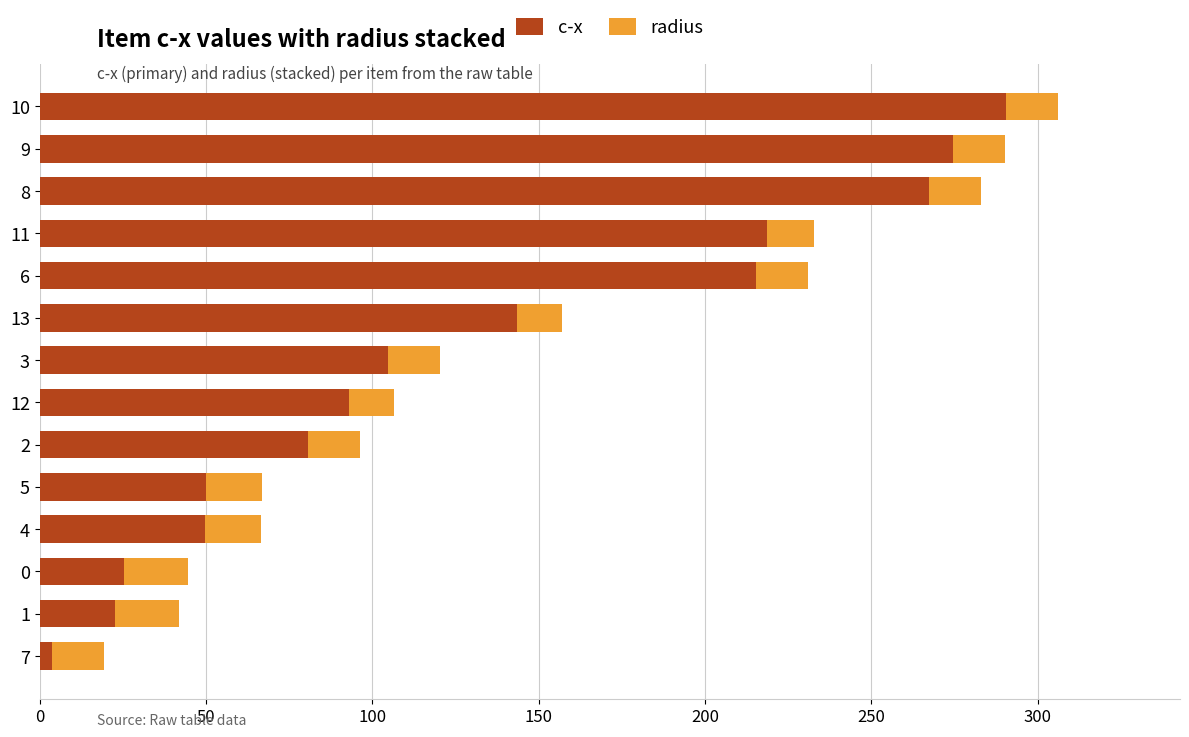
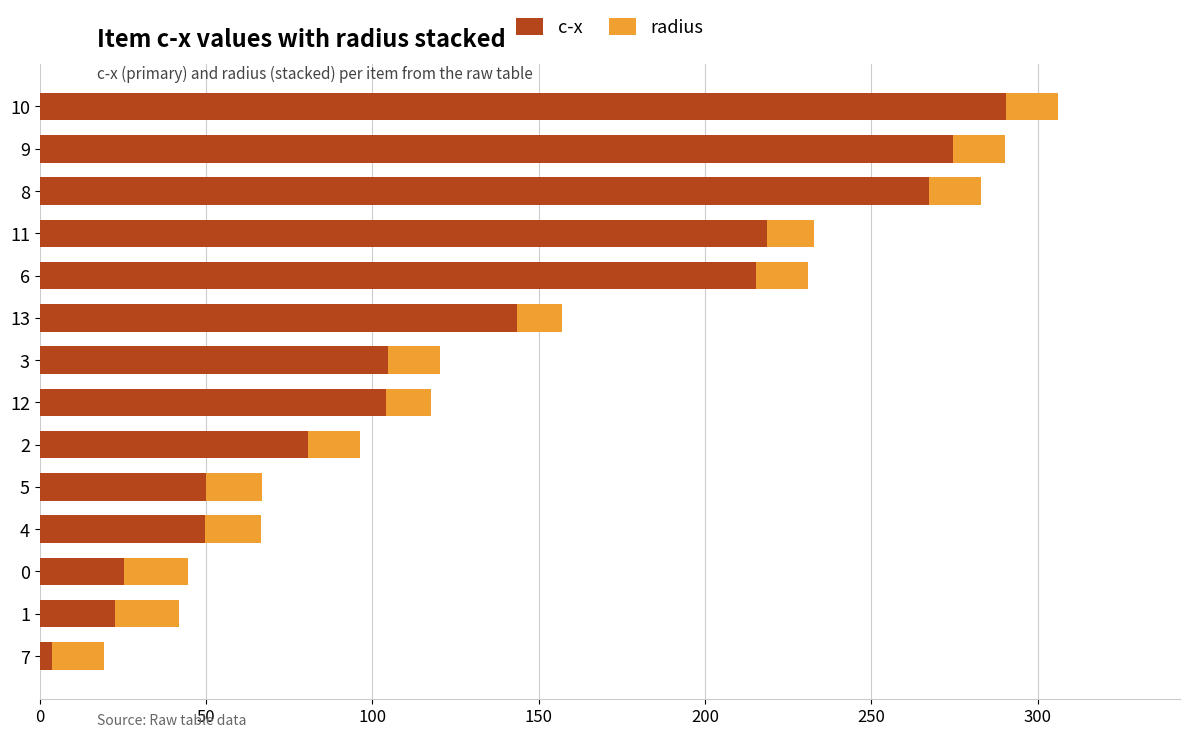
  {
    "c-x": {
      "10": 290,
      "9": 275,
      "8": 267,
      "11": 219,
      "6": 215,
      "13": 144,
      "3": 105,
-     "12": 93,
+     "12": 104,
      "2": 81,
      "5": 50,
      "4": 50,
      "0": 25,
      "1": 23,
      "7": 4
    },
    "radius": {
      "10": 16,
      "9": 16,
      "8": 16,
      "11": 14,
      "6": 16,
      "13": 13,
      "3": 16,
      "12": 13,
      "2": 16,
      "5": 17,
      "4": 17,
      "0": 19,
      "1": 19,
      "7": 16
    }
  }
